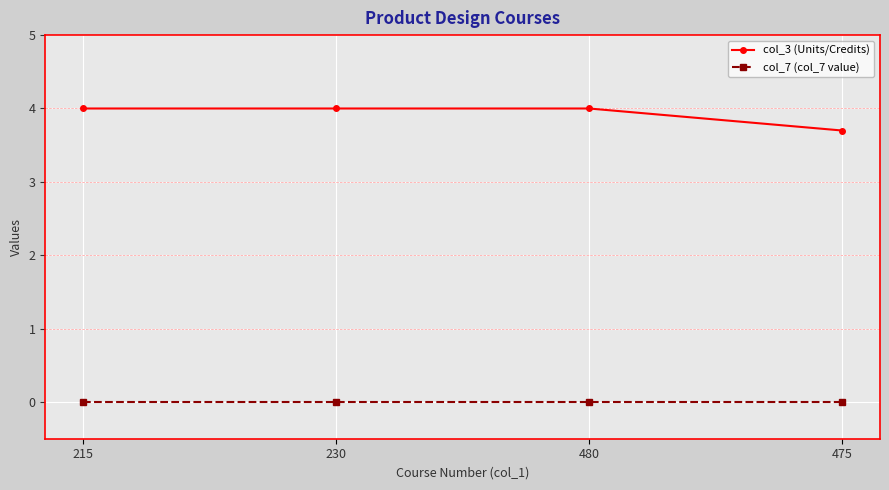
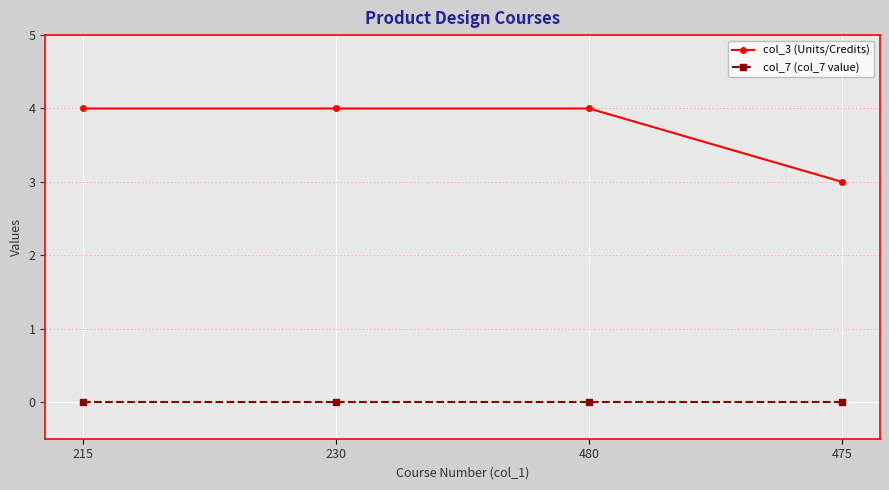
  {
    "col_3 (Units/Credits)": {
      "215": 4.0,
      "230": 4.0,
      "480": 4.0,
-     "475": 3.7
+     "475": 3.0
    },
    "col_7 (col_7 value)": {
      "215": 0.0,
      "230": 0.0,
      "480": 0.0,
      "475": 0.0
    }
  }
